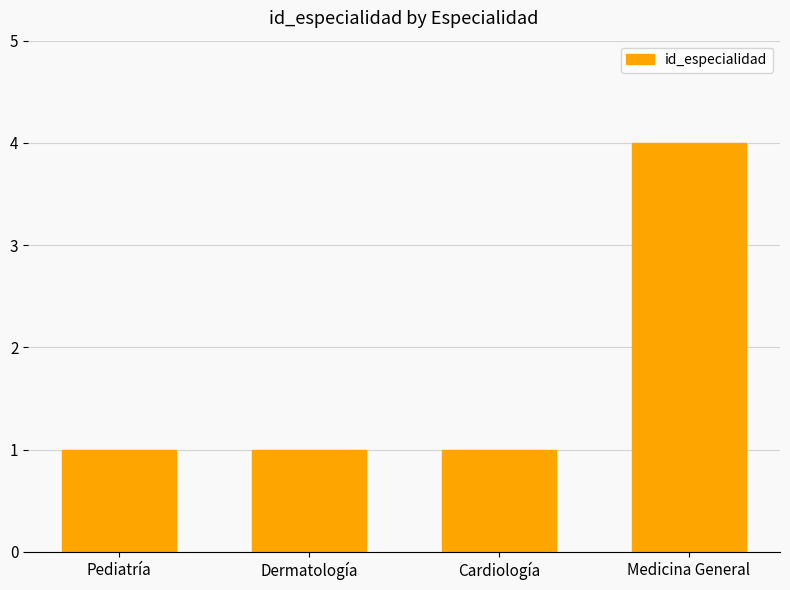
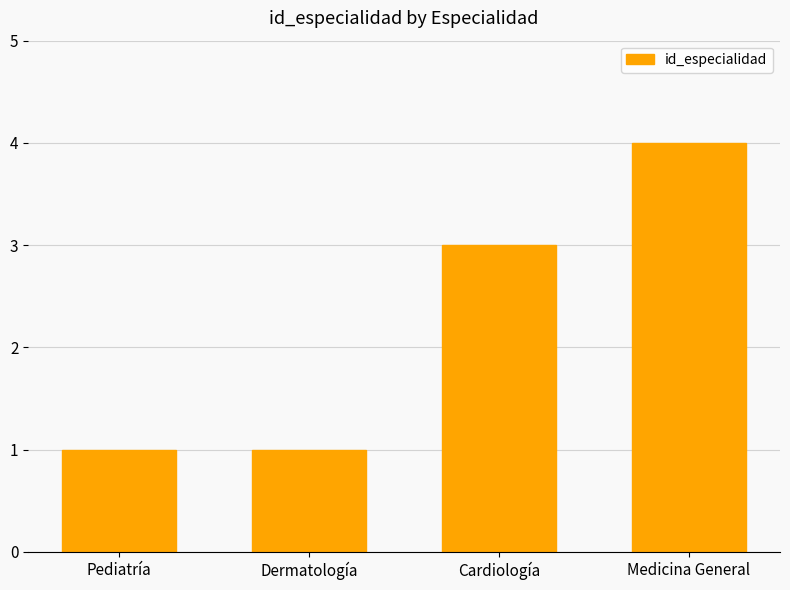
  {
    "Pediatría": 1,
    "Dermatología": 1,
-   "Cardiología": 1,
+   "Cardiología": 3,
    "Medicina General": 4
  }
